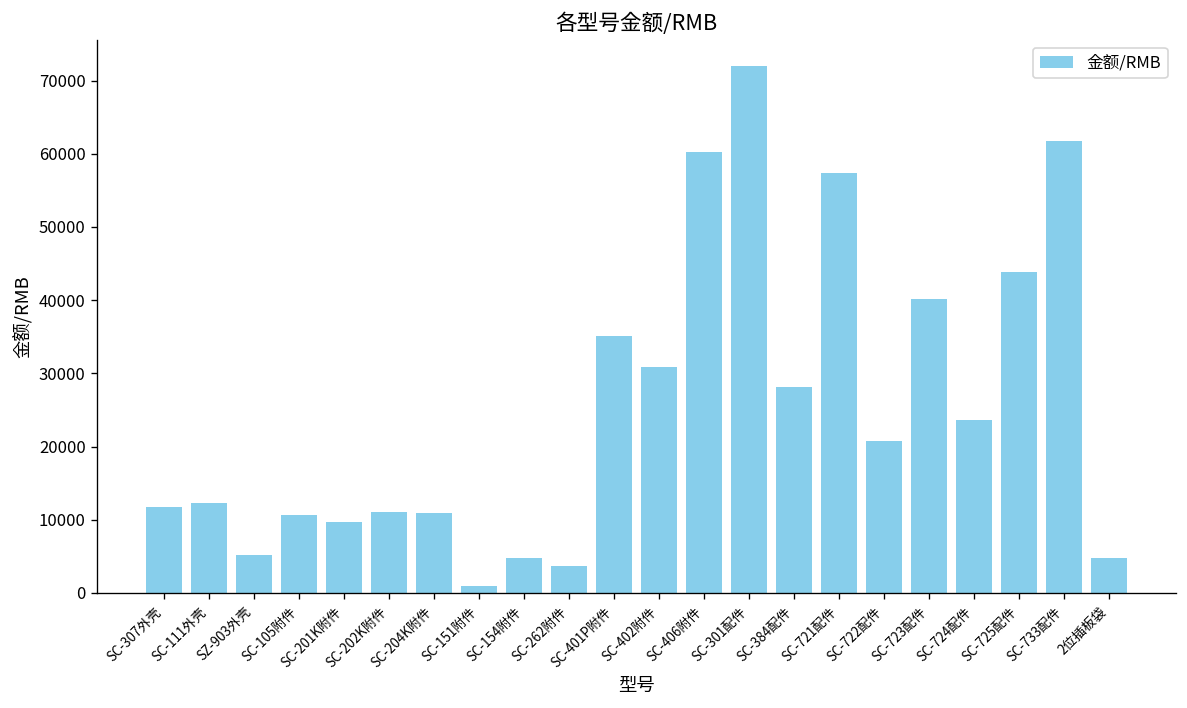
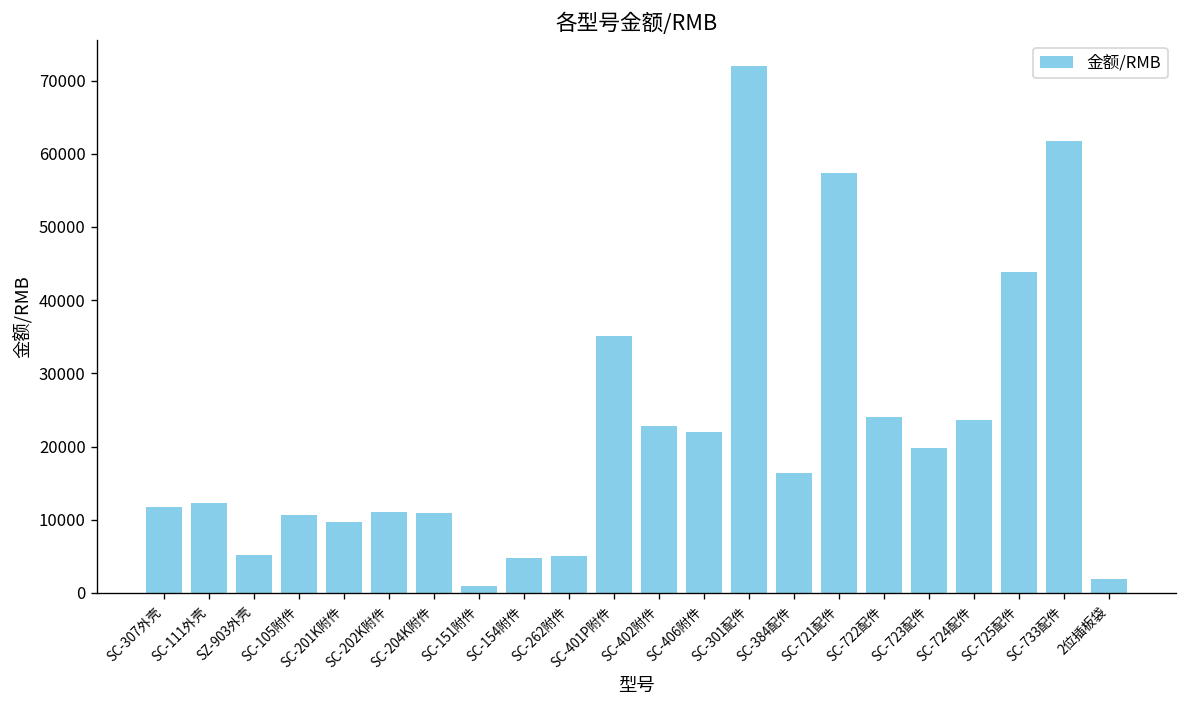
  {
    "SC-307外壳": 12000,
    "SC-111外壳": 12000,
    "SZ-903外壳": 5000,
    "SC-105附件": 11000,
    "SC-201K附件": 10000,
    "SC-202K附件": 11000,
    "SC-204K附件": 11000,
    "SC-151附件": 1000,
    "SC-154附件": 5000,
-   "SC-262附件": 4000,
+   "SC-262附件": 5000,
    "SC-401P附件": 35000,
-   "SC-402附件": 31000,
-   "SC-406附件": 60000,
+   "SC-402附件": 23000,
+   "SC-406附件": 22000,
    "SC-301配件": 72000,
-   "SC-384配件": 28000,
+   "SC-384配件": 16000,
    "SC-721配件": 57000,
-   "SC-722配件": 21000,
-   "SC-723配件": 40000,
+   "SC-722配件": 24000,
+   "SC-723配件": 20000,
    "SC-724配件": 24000,
    "SC-725配件": 44000,
    "SC-733配件": 62000,
-   "2位插板袋": 5000
+   "2位插板袋": 2000
  }
